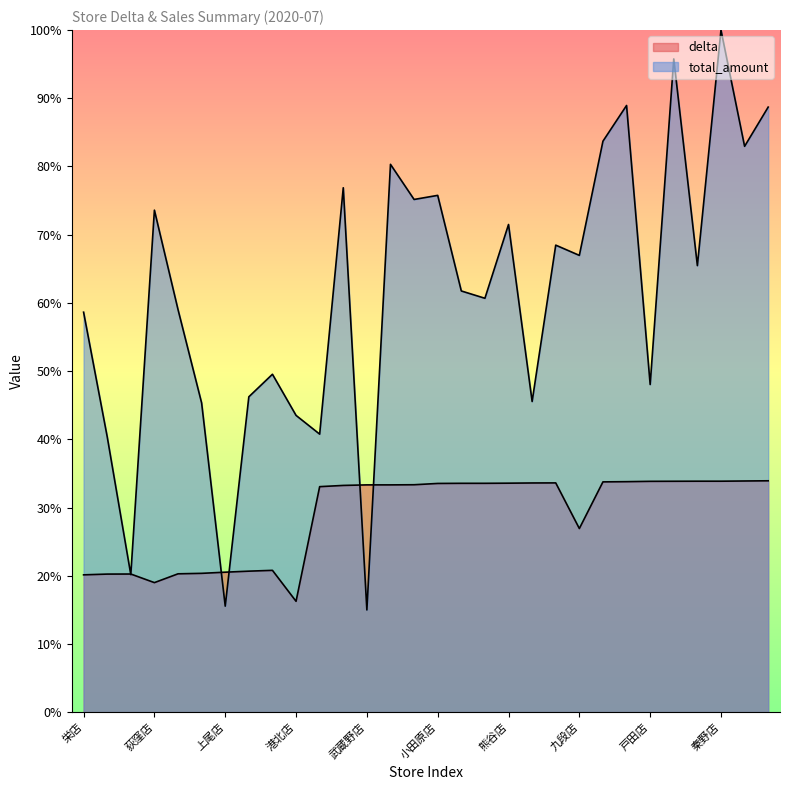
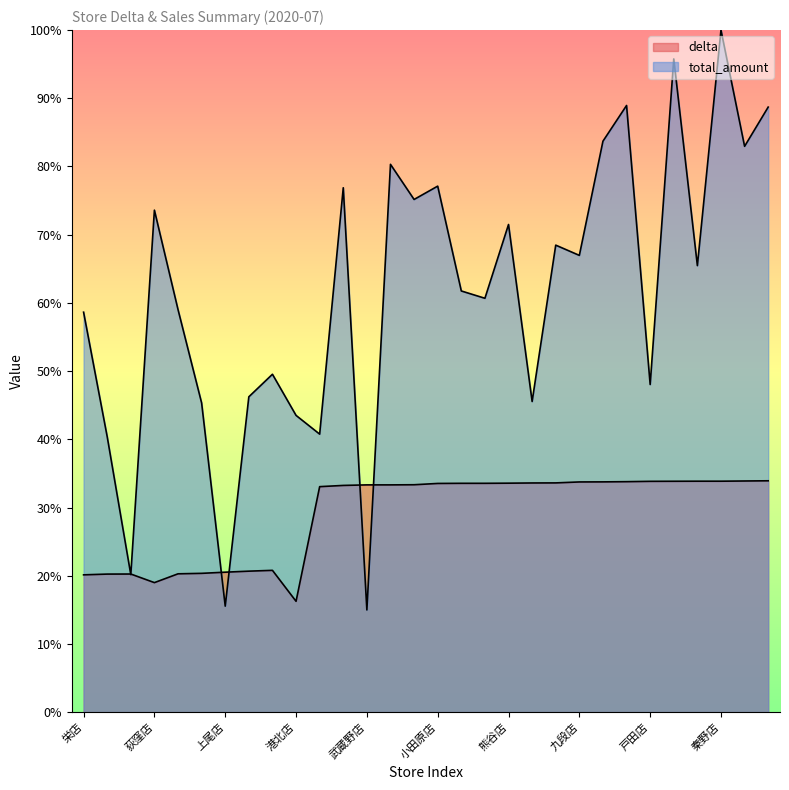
  {
    "delta": {
      "栄店": "20%",
      "荻窪店": "19%",
      "上尾店": "21%",
      "港北店": "16%",
      "武蔵野店": "33%",
      "小田原店": "34%",
      "熊谷店": "34%",
-     "九段店": "27%",
+     "九段店": "34%",
      "戸田店": "34%",
      "秦野店": "34%"
    },
    "total_amount": {
      "栄店": "59%",
      "荻窪店": "74%",
      "上尾店": "16%",
      "港北店": "44%",
      "武蔵野店": "15%",
-     "小田原店": "76%",
+     "小田原店": "77%",
      "熊谷店": "71%",
      "九段店": "67%",
      "戸田店": "48%",
      "秦野店": "100%"
    }
  }
